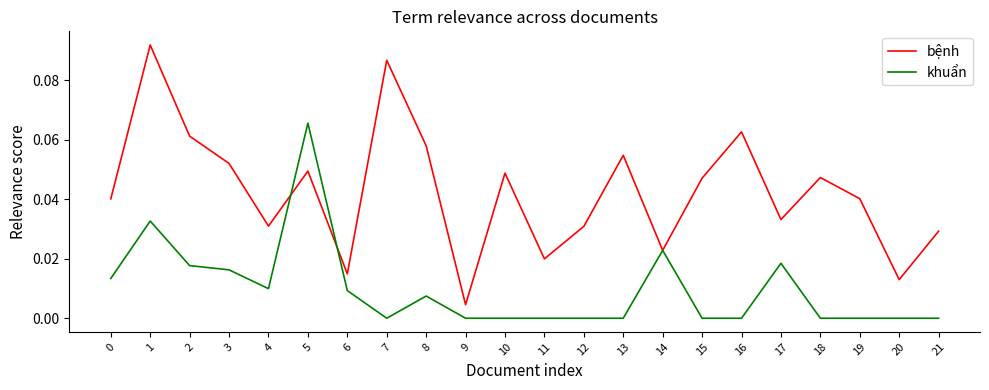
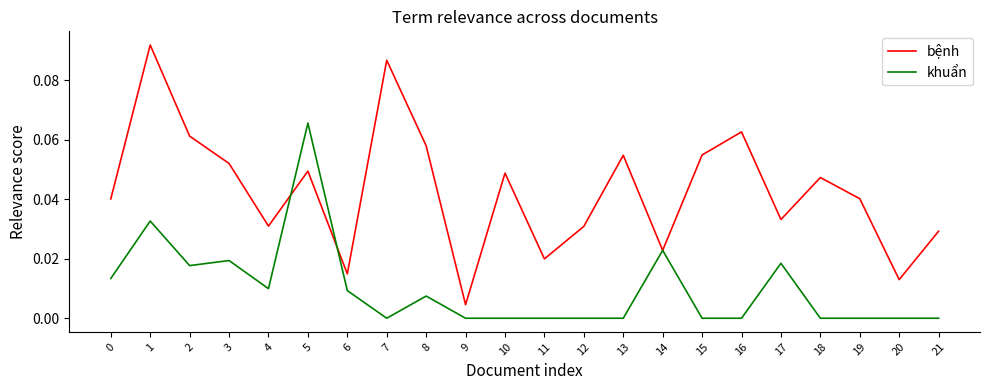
  {
    "bệnh": {
      "0": 0.040,
      "1": 0.092,
      "2": 0.061,
      "3": 0.052,
      "4": 0.031,
      "5": 0.049,
      "6": 0.015,
      "7": 0.087,
      "8": 0.058,
      "9": 0.005,
      "10": 0.049,
      "11": 0.020,
      "12": 0.031,
      "13": 0.055,
-     "15": 0.047,
+     "15": 0.055,
      "16": 0.063,
      "17": 0.033,
      "18": 0.047,
      "19": 0.040,
      "20": 0.013,
      "21": 0.029
    },
    "khuẩn": {
      "0": 0.013,
      "1": 0.033,
      "2": 0.018,
-     "3": 0.016,
+     "3": 0.019,
      "4": 0.010,
      "5": 0.066,
      "6": 0.009,
      "7": 0.000,
      "8": 0.007,
      "9": 0.000,
      "10": 0.000,
      "11": 0.000,
      "12": 0.000,
      "13": 0.000,
      "15": 0.000,
      "16": 0.000,
      "17": 0.018,
      "18": 0.000,
      "19": 0.000,
      "20": 0.000,
      "21": 0.000
    }
  }
